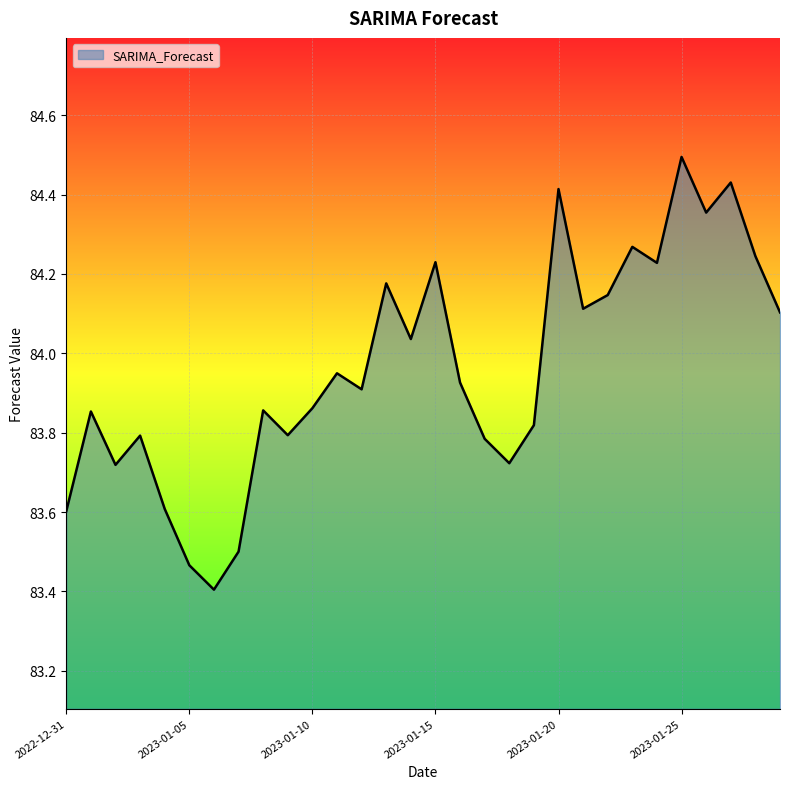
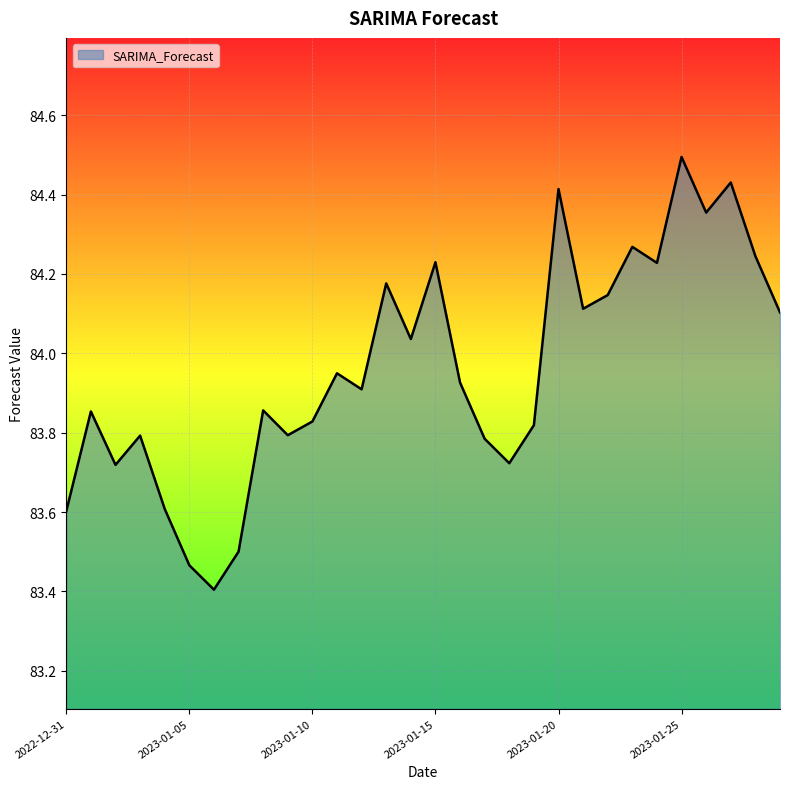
  {
    "2022-12-31": 83.60,
    "2023-01-05": 83.47,
-   "2023-01-10": 83.86,
+   "2023-01-10": 83.83,
    "2023-01-15": 84.23,
    "2023-01-20": 84.41,
    "2023-01-25": 84.49
  }
